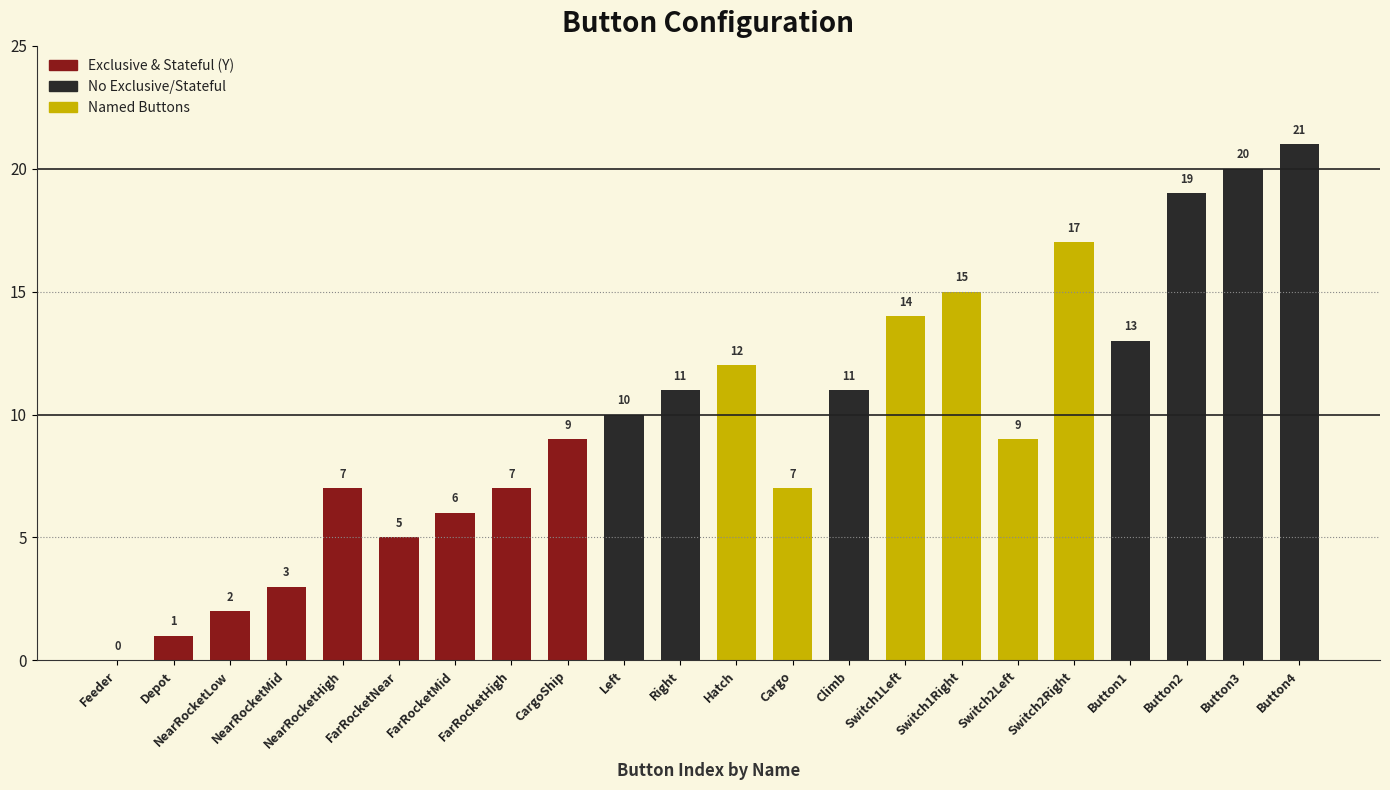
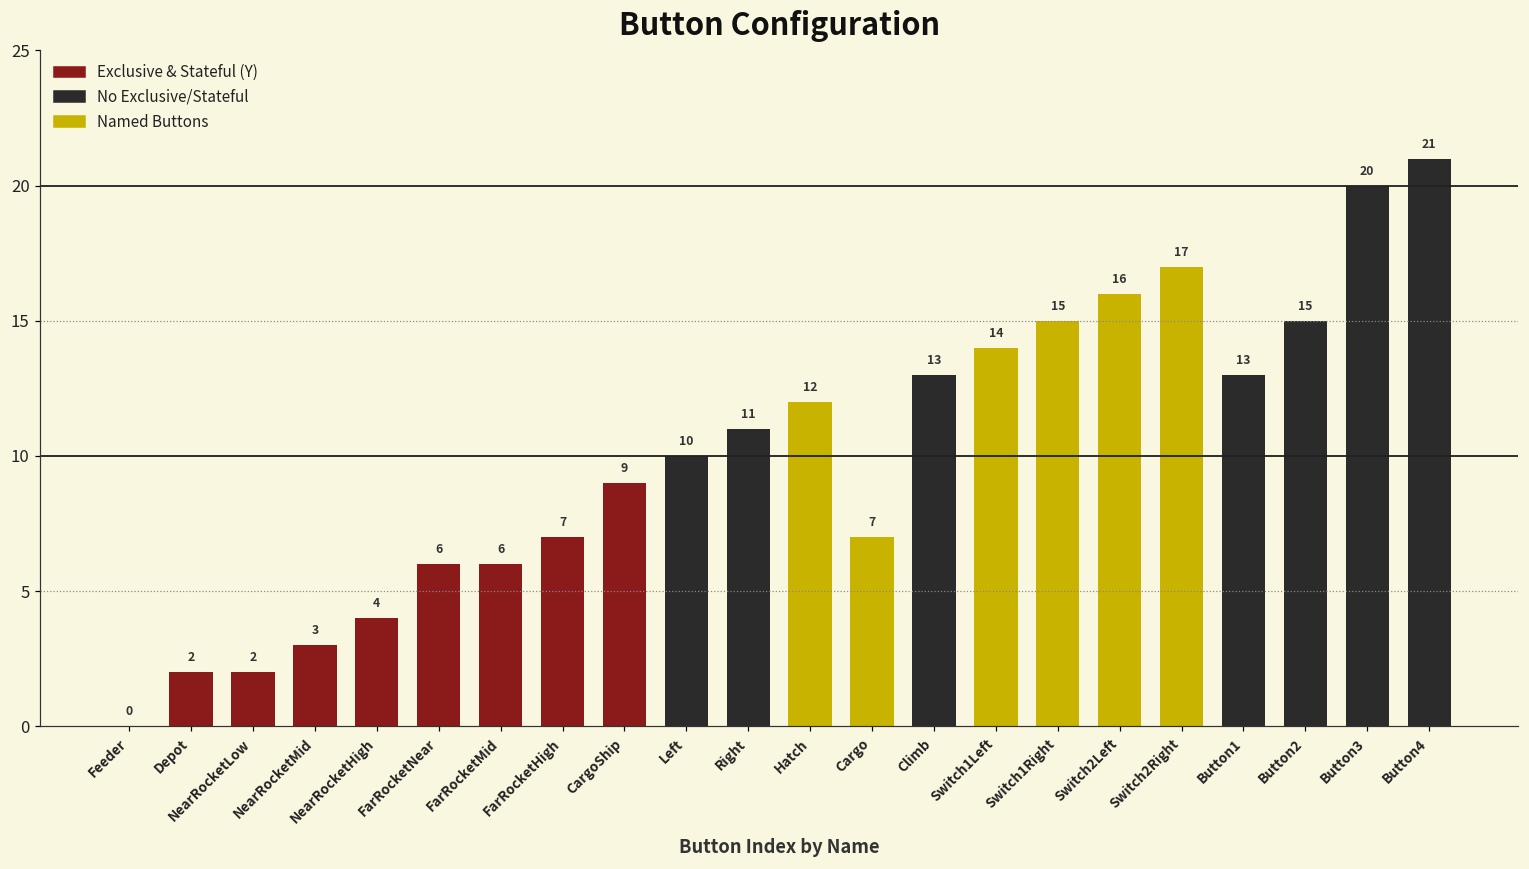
  {
    "Feeder": 0,
-   "Depot": 1,
+   "Depot": 2,
    "NearRocketLow": 2,
    "NearRocketMid": 3,
-   "NearRocketHigh": 7,
-   "FarRocketNear": 5,
+   "NearRocketHigh": 4,
+   "FarRocketNear": 6,
    "FarRocketMid": 6,
    "FarRocketHigh": 7,
    "CargoShip": 9,
    "Left": 10,
    "Right": 11,
    "Hatch": 12,
    "Cargo": 7,
-   "Climb": 11,
+   "Climb": 13,
    "Switch1Left": 14,
    "Switch1Right": 15,
-   "Switch2Left": 9,
+   "Switch2Left": 16,
    "Switch2Right": 17,
    "Button1": 13,
-   "Button2": 19,
+   "Button2": 15,
    "Button3": 20,
    "Button4": 21
  }
